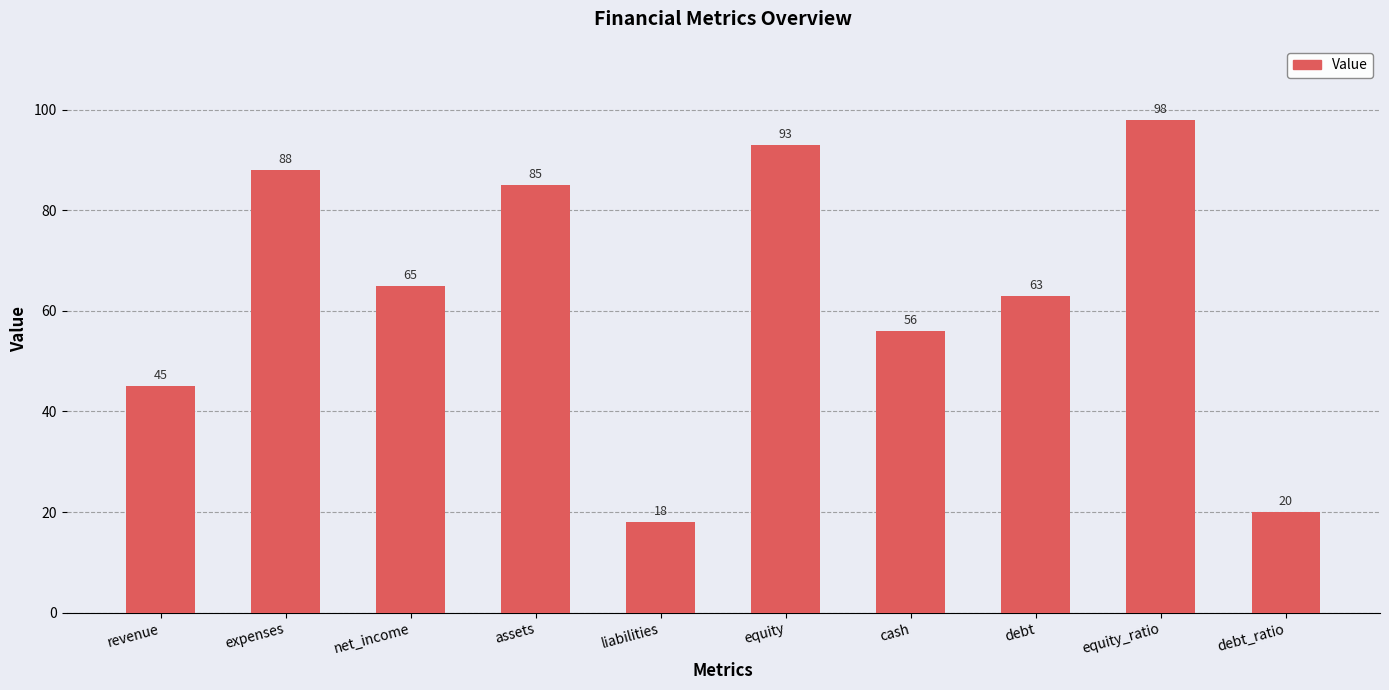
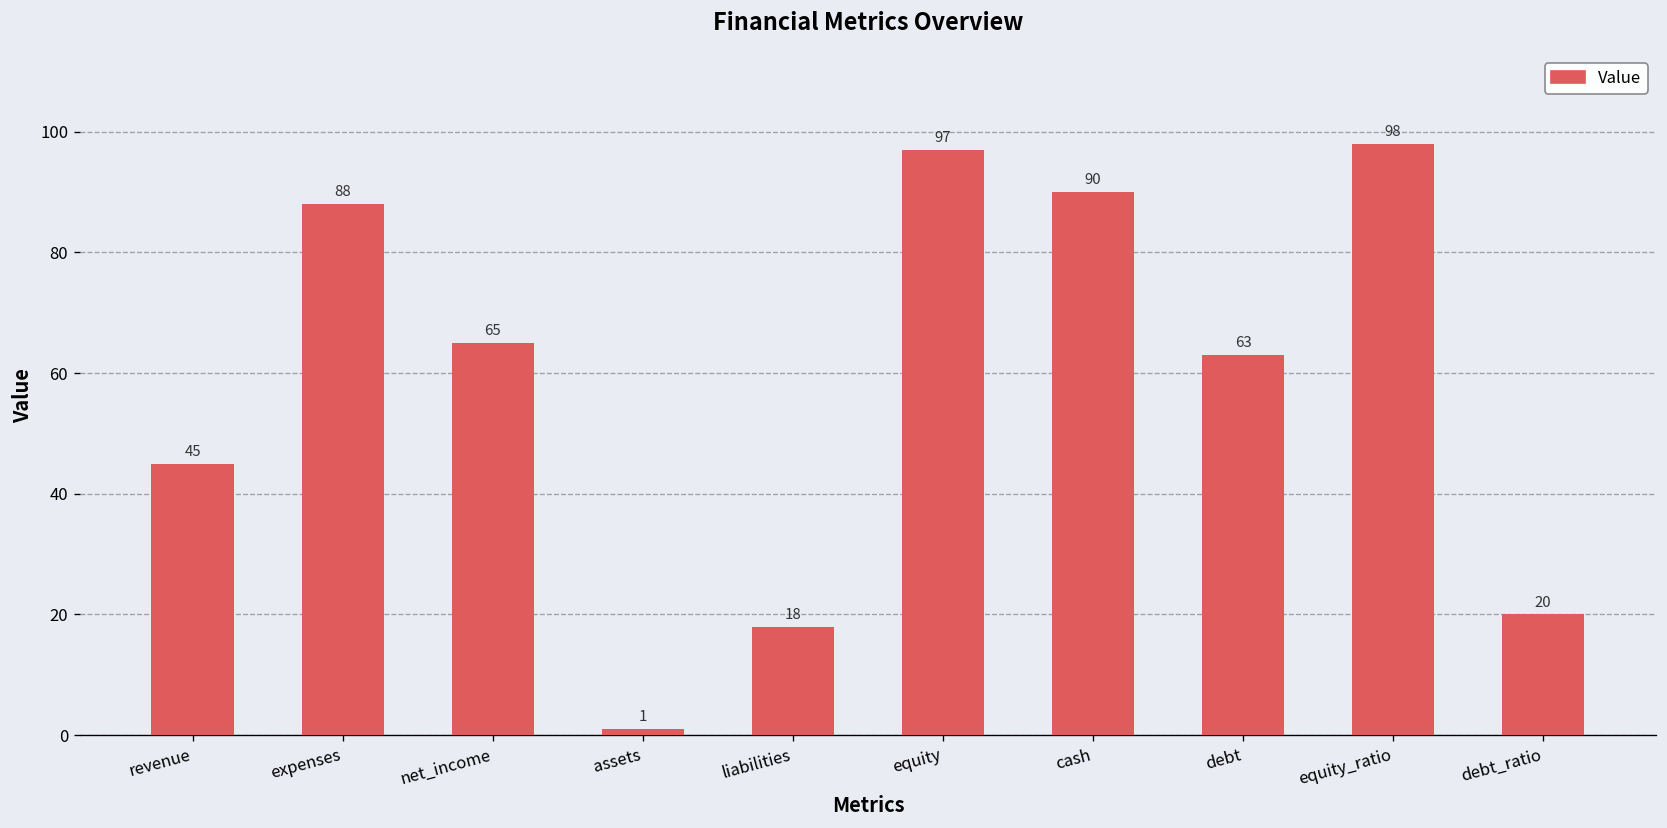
  {
    "revenue": 45,
    "expenses": 88,
    "net_income": 65,
-   "assets": 85,
+   "assets": 1,
    "liabilities": 18,
-   "equity": 93,
-   "cash": 56,
+   "equity": 97,
+   "cash": 90,
    "debt": 63,
    "equity_ratio": 98,
    "debt_ratio": 20
  }
